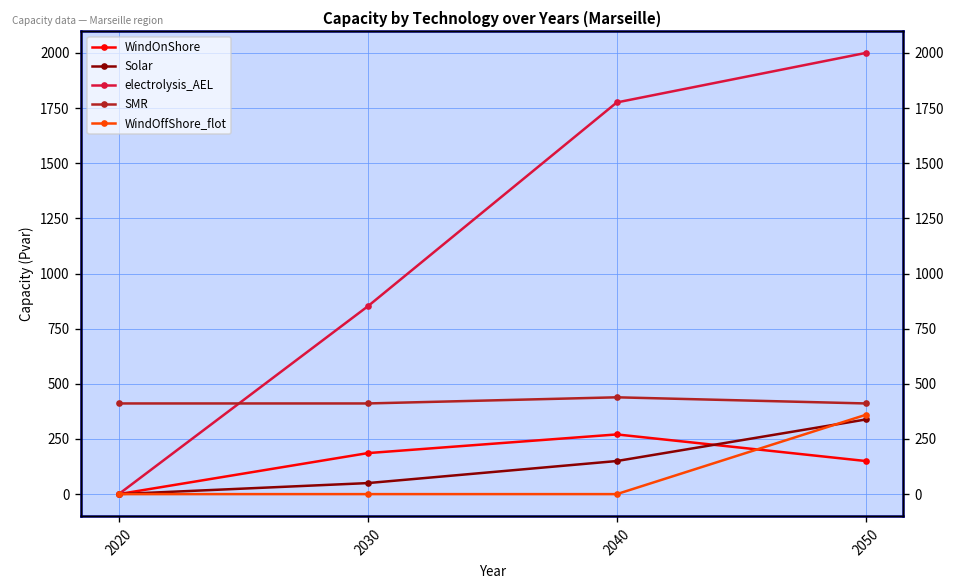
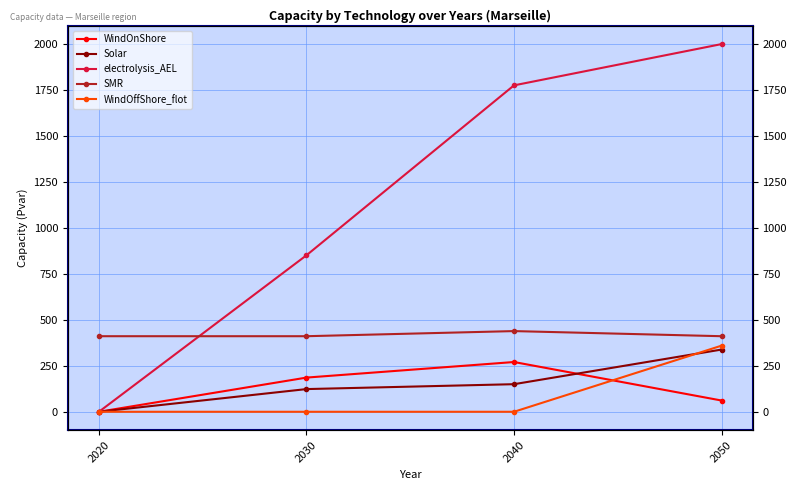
  {
    "WindOnShore": {
      "2030": 190,
      "2040": 270,
-     "2050": 150
+     "2050": 60
    },
    "Solar": {
-     "2030": 50,
+     "2030": 120,
      "2040": 150,
      "2050": 340
    },
    "WindOffShore_flot": {
      "2030": 0,
      "2040": 0,
      "2050": 360
    }
  }
